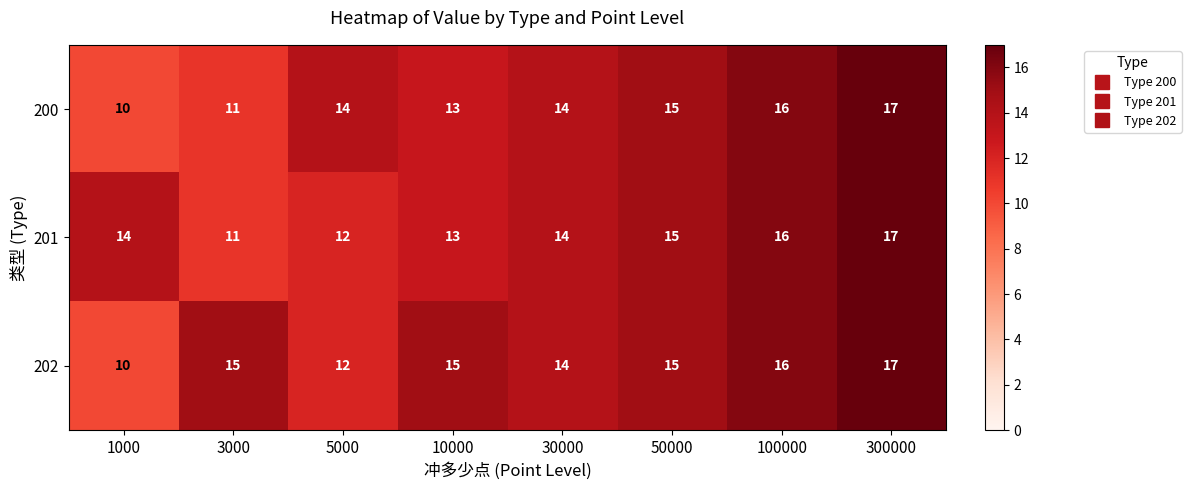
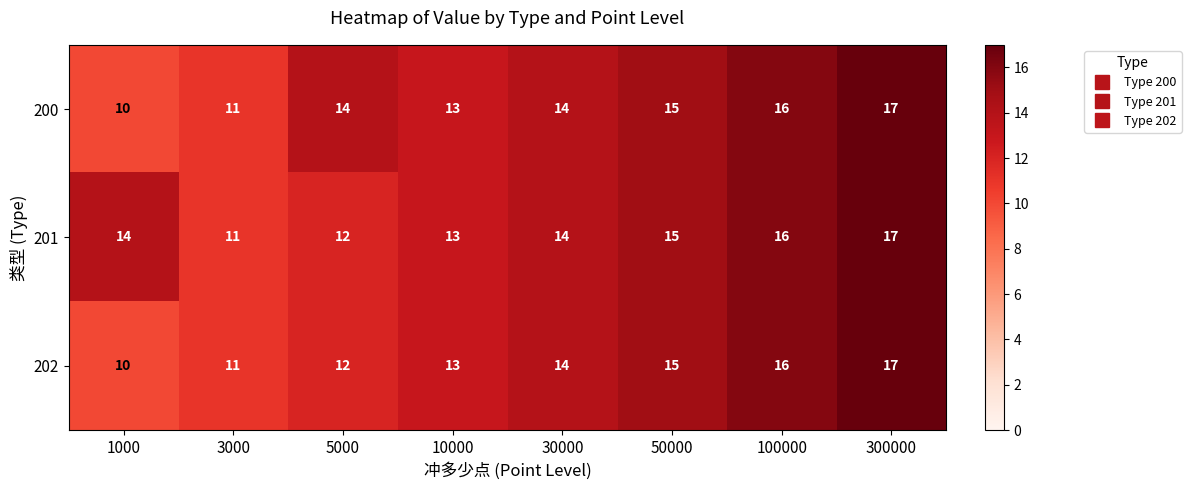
  {
    "200": {
      "1000": 10,
      "3000": 11,
      "5000": 14,
      "10000": 13,
      "30000": 14,
      "50000": 15,
      "100000": 16,
      "300000": 17
    },
    "201": {
      "1000": 14,
      "3000": 11,
      "5000": 12,
      "10000": 13,
      "30000": 14,
      "50000": 15,
      "100000": 16,
      "300000": 17
    },
    "202": {
      "1000": 10,
-     "3000": 15,
+     "3000": 11,
      "5000": 12,
-     "10000": 15,
+     "10000": 13,
      "30000": 14,
      "50000": 15,
      "100000": 16,
      "300000": 17
    }
  }
